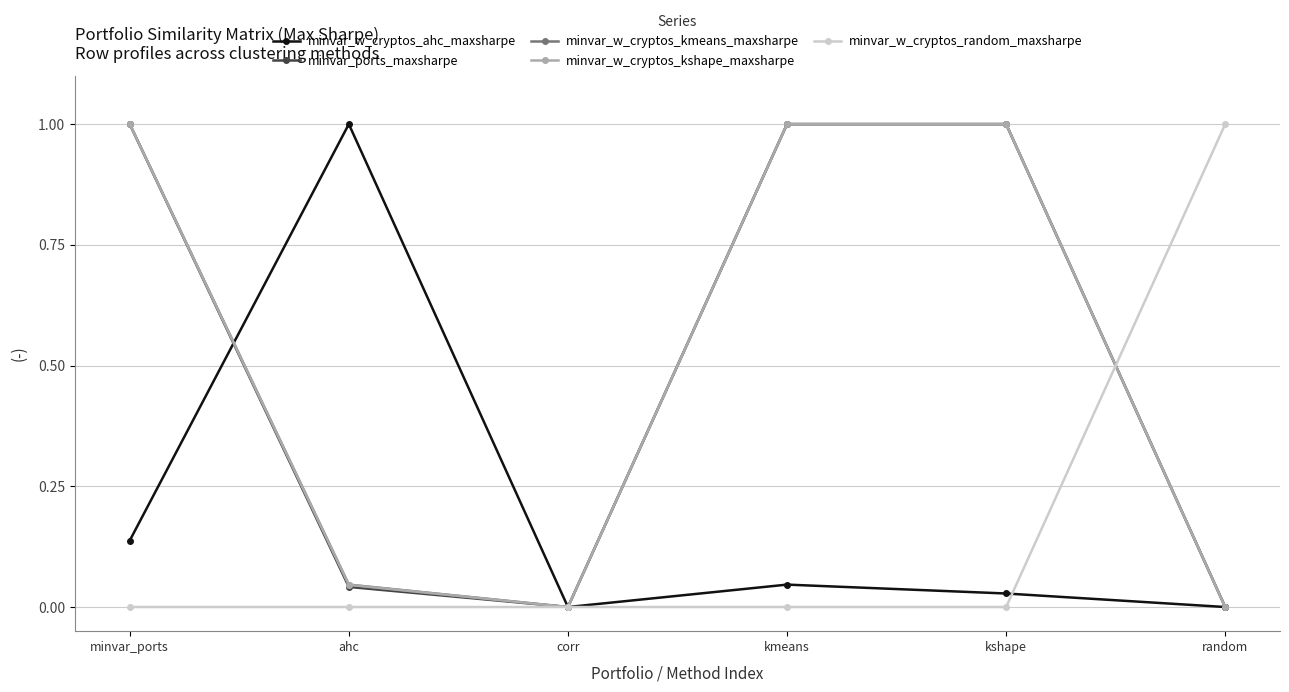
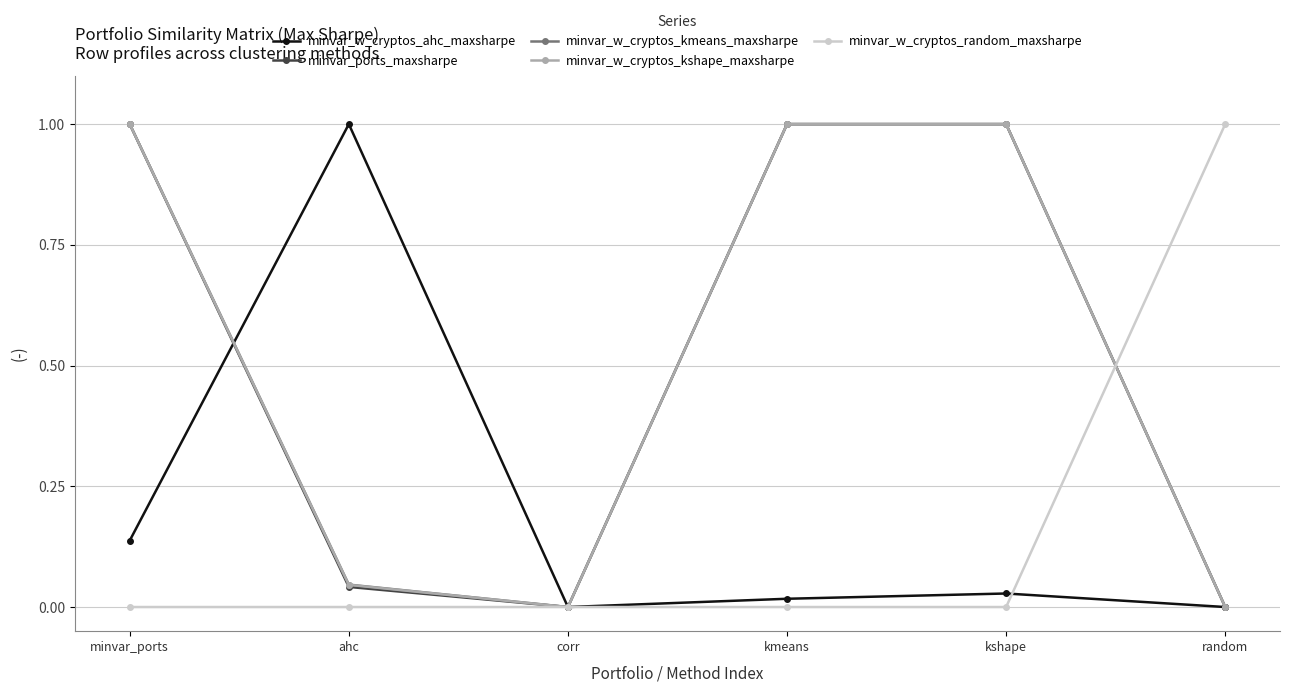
  {
    "minvar_w_cryptos_ahc_maxsharpe": {
      "minvar_ports": 0.14,
      "ahc": 1.00,
-     "kmeans": 0.05,
+     "kmeans": 0.02,
      "kshape": 0.03
    }
  }
